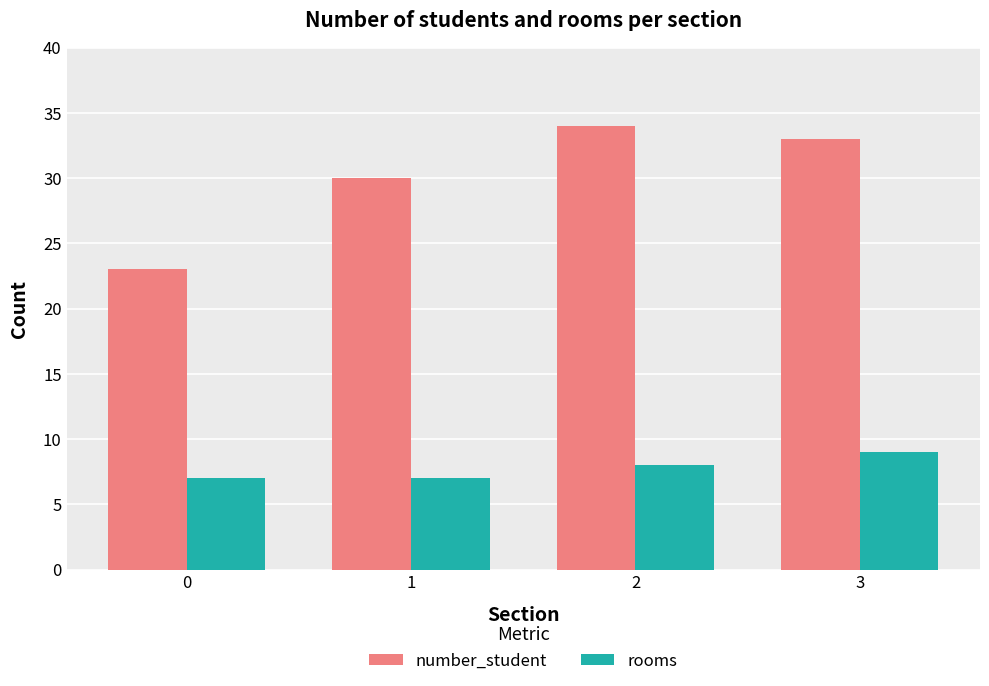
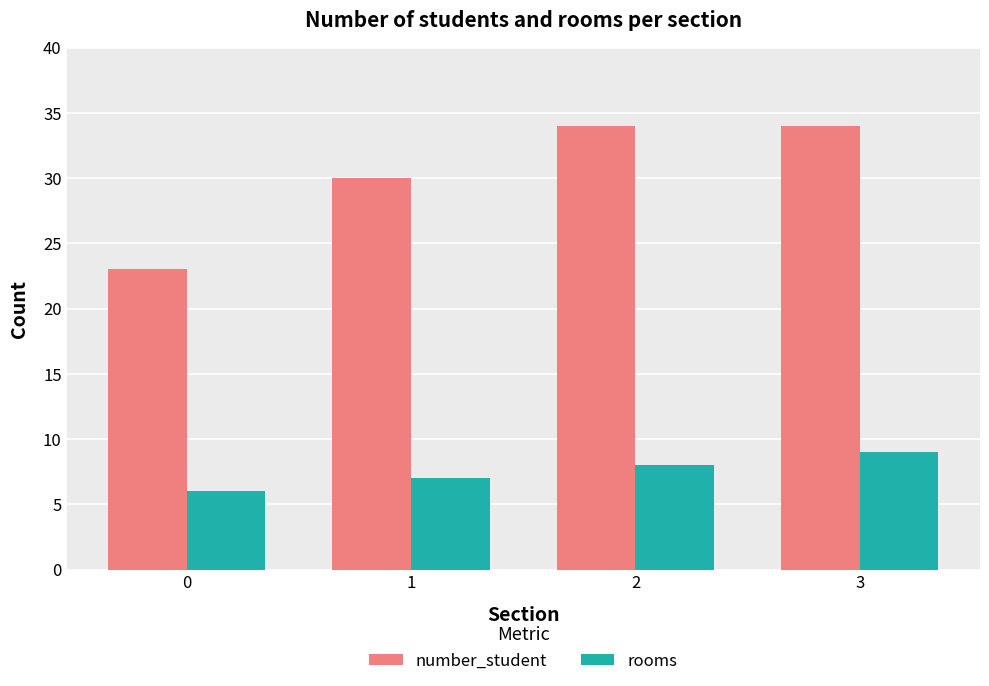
  {
    "number_student": {
      "0": 23,
      "1": 30,
      "2": 34,
-     "3": 33
+     "3": 34
    },
    "rooms": {
-     "0": 7,
+     "0": 6,
      "1": 7,
      "2": 8,
      "3": 9
    }
  }
